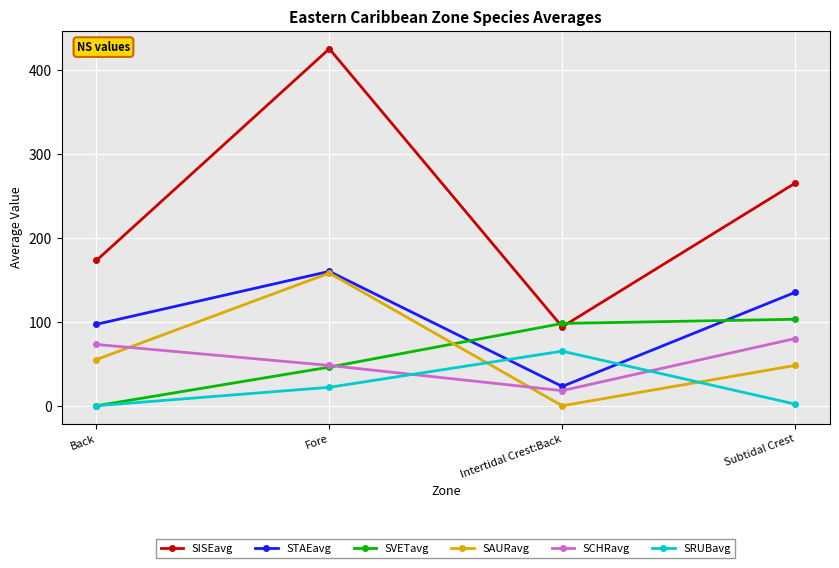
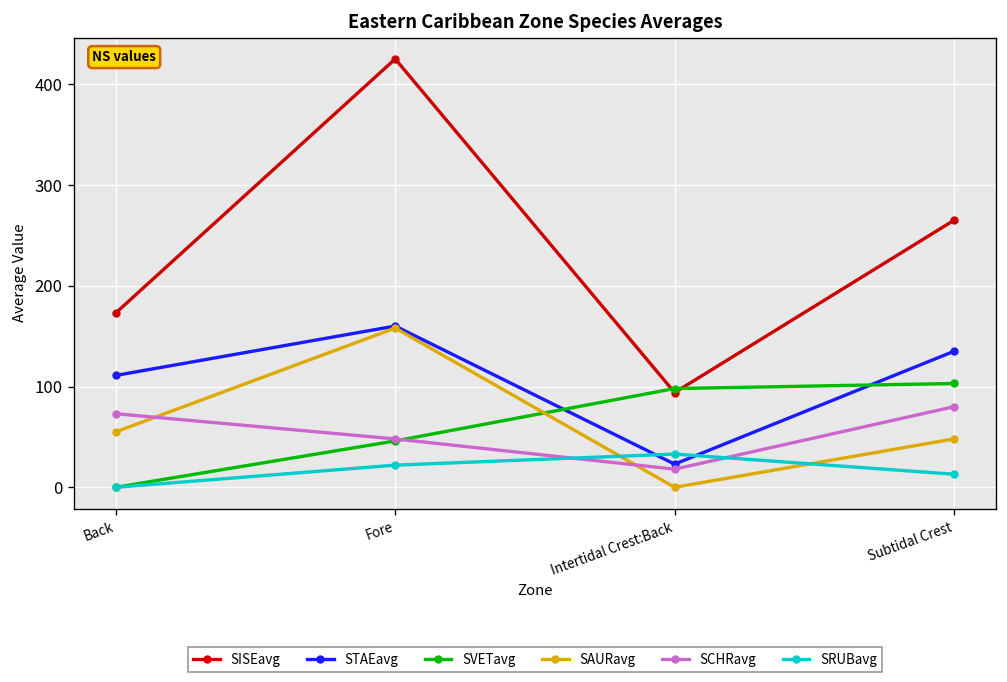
  {
    "SISEavg": {
      "Back": 170,
      "Fore": 430,
      "Intertidal Crest:Back": 90,
      "Subtidal Crest": 270
    },
    "STAEavg": {
-     "Back": 100,
+     "Back": 110,
      "Intertidal Crest:Back": 20,
      "Subtidal Crest": 140
    },
    "SVETavg": {
      "Intertidal Crest:Back": 100,
      "Subtidal Crest": 100
    },
    "SAURavg": {
      "Back": 60,
      "Intertidal Crest:Back": 0,
      "Subtidal Crest": 50
    },
    "SCHRavg": {
      "Back": 70,
      "Intertidal Crest:Back": 20,
      "Subtidal Crest": 80
    },
    "SRUBavg": {
      "Fore": 20,
-     "Intertidal Crest:Back": 70,
-     "Subtidal Crest": 0
+     "Intertidal Crest:Back": 30,
+     "Subtidal Crest": 10
    }
  }
